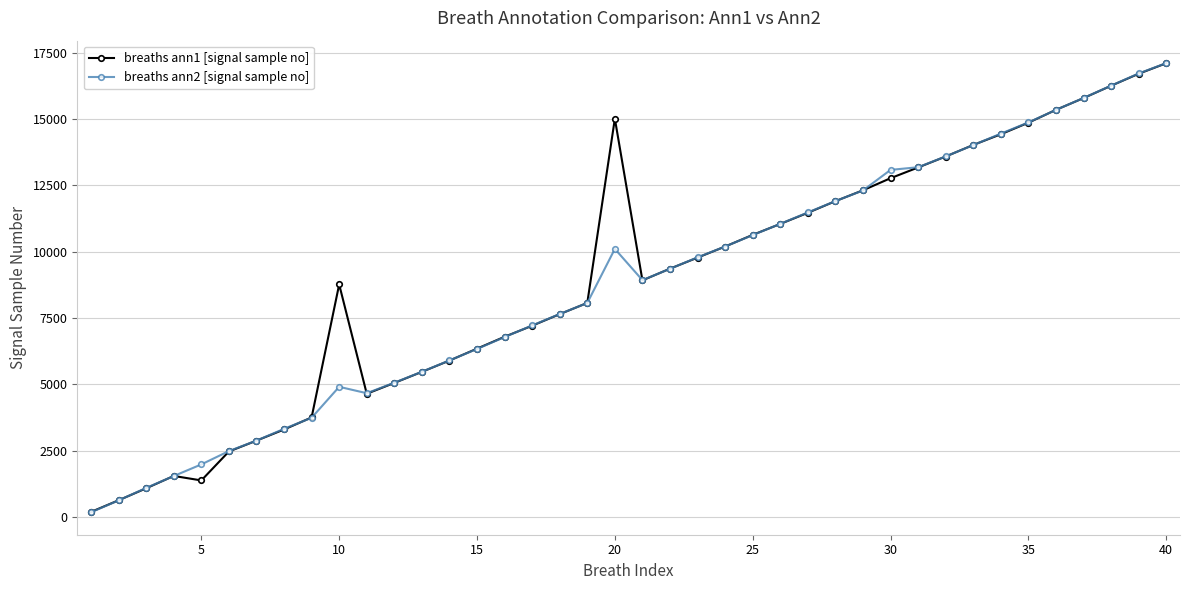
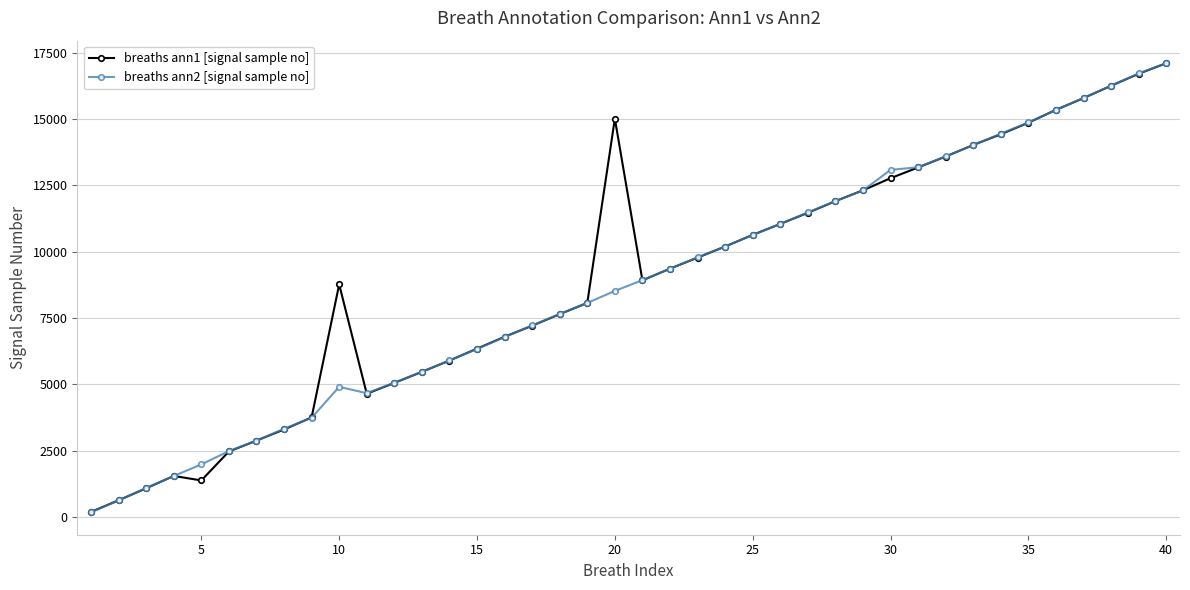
  {
    "breaths ann1 [signal sample no]": {
      "5": 1400,
      "10": 8800,
      "20": 15000,
      "30": 12800
    },
    "breaths ann2 [signal sample no]": {
      "5": 2000,
      "10": 4900,
-     "20": 10100,
+     "20": 8500,
      "30": 13100
    }
  }
